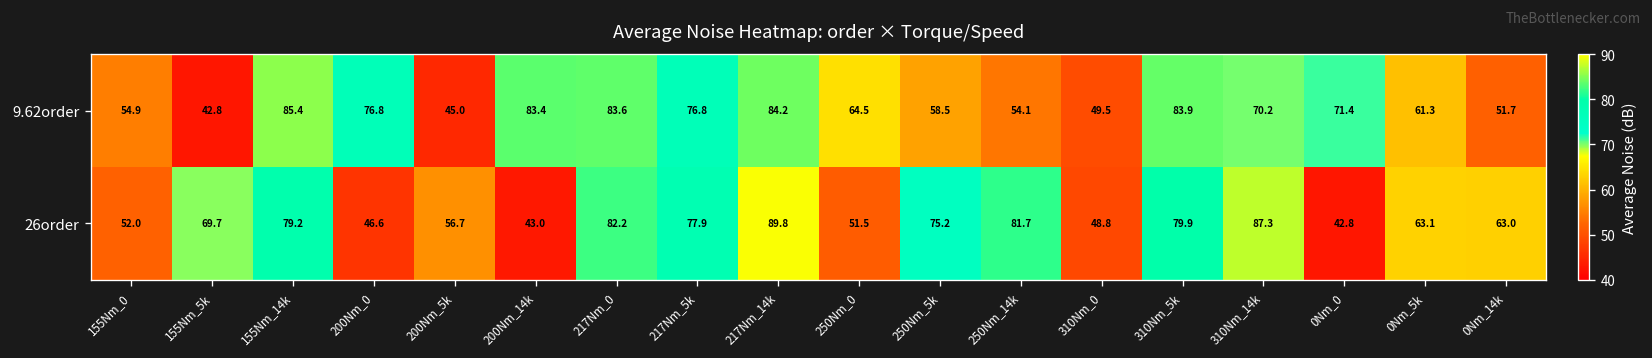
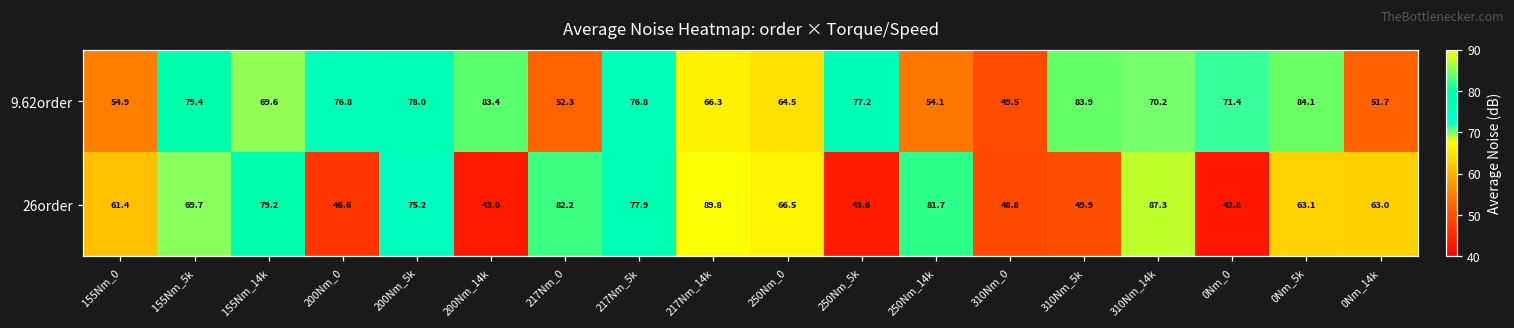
  {
    "9.62order": {
      "155Nm_0": 54.9,
-     "155Nm_5k": 42.8,
-     "155Nm_14k": 85.4,
+     "155Nm_5k": 79.4,
+     "155Nm_14k": 69.6,
      "200Nm_0": 76.8,
-     "200Nm_5k": 45.0,
+     "200Nm_5k": 78.0,
      "200Nm_14k": 83.4,
-     "217Nm_0": 83.6,
+     "217Nm_0": 52.3,
      "217Nm_5k": 76.8,
-     "217Nm_14k": 84.2,
+     "217Nm_14k": 66.3,
      "250Nm_0": 64.5,
-     "250Nm_5k": 58.5,
+     "250Nm_5k": 77.2,
      "250Nm_14k": 54.1,
      "310Nm_0": 49.5,
      "310Nm_5k": 83.9,
      "310Nm_14k": 70.2,
      "0Nm_0": 71.4,
-     "0Nm_5k": 61.3,
+     "0Nm_5k": 84.1,
      "0Nm_14k": 51.7
    },
    "26order": {
-     "155Nm_0": 52.0,
+     "155Nm_0": 61.4,
      "155Nm_5k": 69.7,
      "155Nm_14k": 79.2,
      "200Nm_0": 46.6,
-     "200Nm_5k": 56.7,
+     "200Nm_5k": 75.2,
      "200Nm_14k": 43.0,
      "217Nm_0": 82.2,
      "217Nm_5k": 77.9,
      "217Nm_14k": 89.8,
-     "250Nm_0": 51.5,
-     "250Nm_5k": 75.2,
+     "250Nm_0": 66.5,
+     "250Nm_5k": 43.6,
      "250Nm_14k": 81.7,
      "310Nm_0": 48.8,
-     "310Nm_5k": 79.9,
+     "310Nm_5k": 49.9,
      "310Nm_14k": 87.3,
      "0Nm_0": 42.8,
      "0Nm_5k": 63.1,
      "0Nm_14k": 63.0
    }
  }
